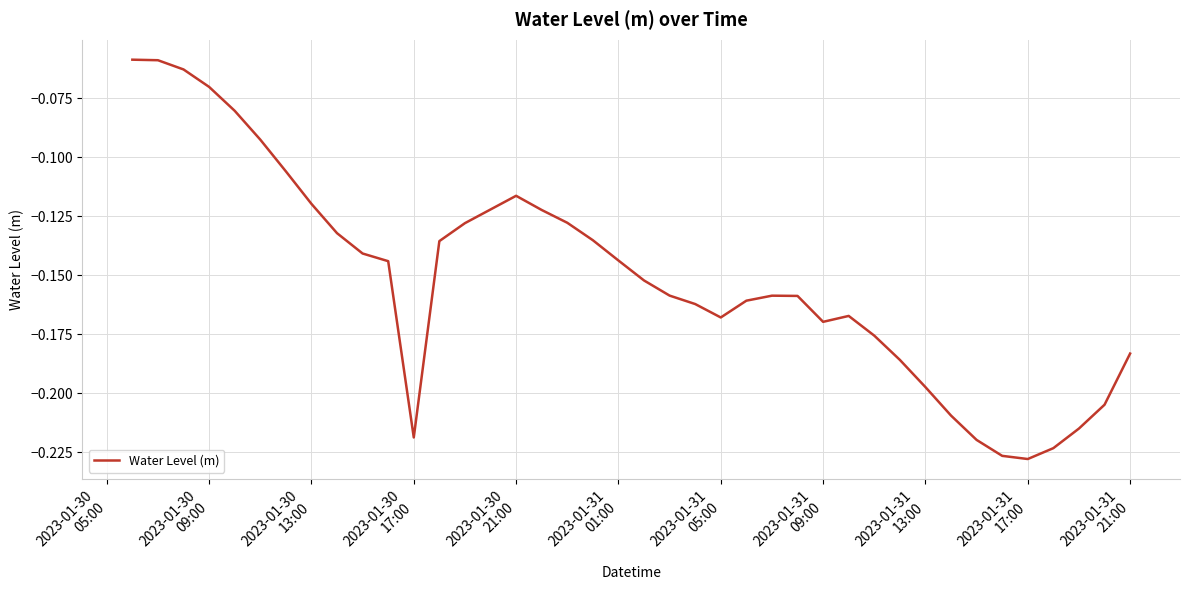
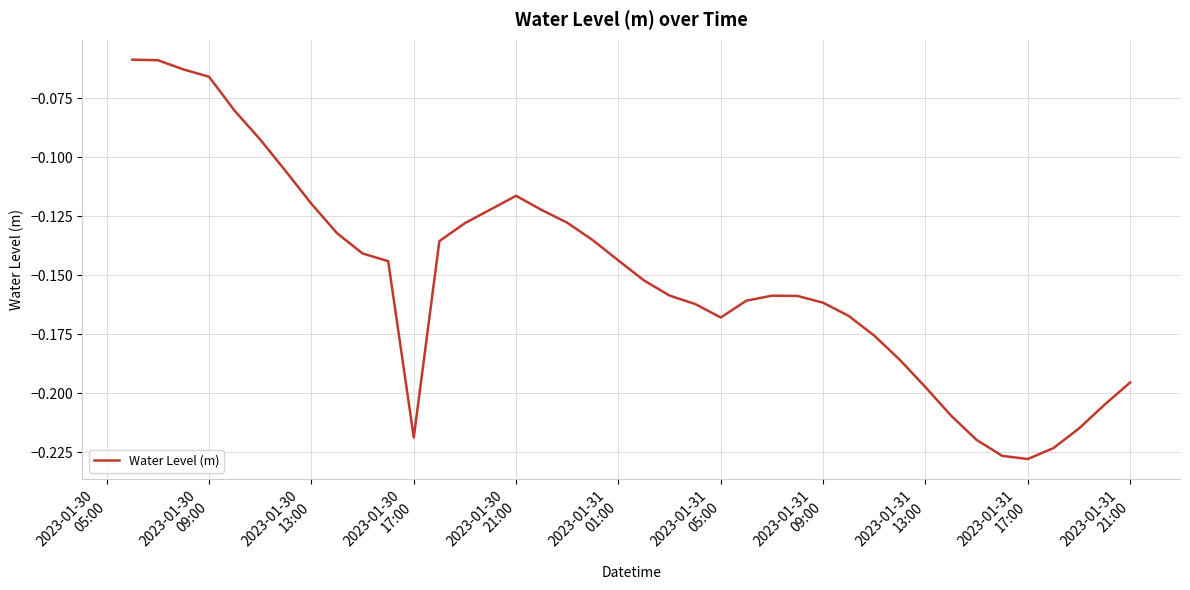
  {
-   "2023-01-30 09:00": -0.070,
+   "2023-01-30 09:00": -0.066,
    "2023-01-30 13:00": -0.120,
    "2023-01-30 17:00": -0.219,
    "2023-01-30 21:00": -0.116,
    "2023-01-31 01:00": -0.144,
    "2023-01-31 05:00": -0.168,
-   "2023-01-31 09:00": -0.170,
+   "2023-01-31 09:00": -0.162,
    "2023-01-31 13:00": -0.197,
    "2023-01-31 17:00": -0.228,
-   "2023-01-31 21:00": -0.183
+   "2023-01-31 21:00": -0.195
  }
